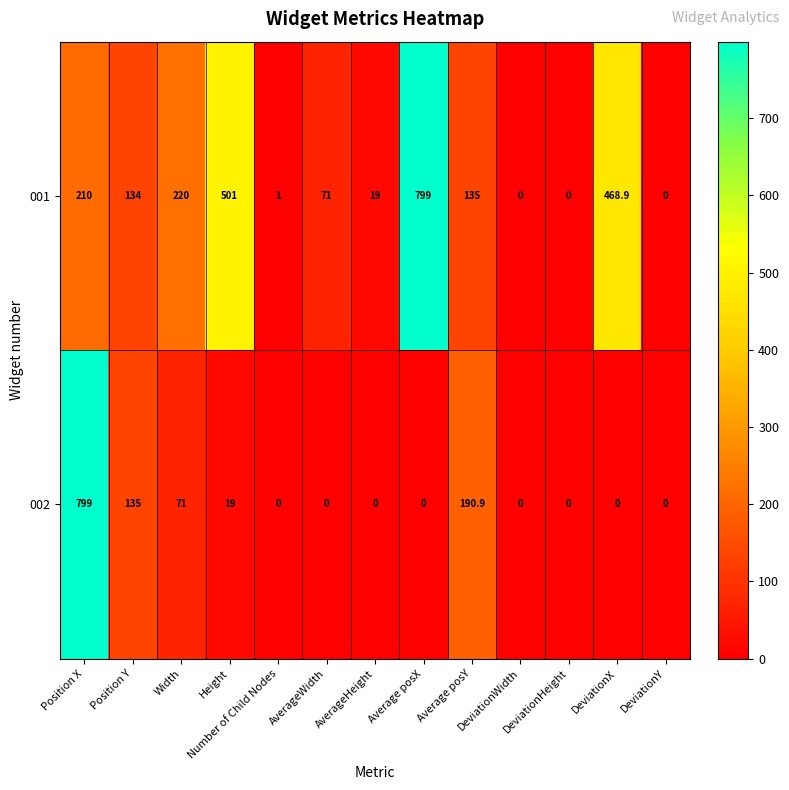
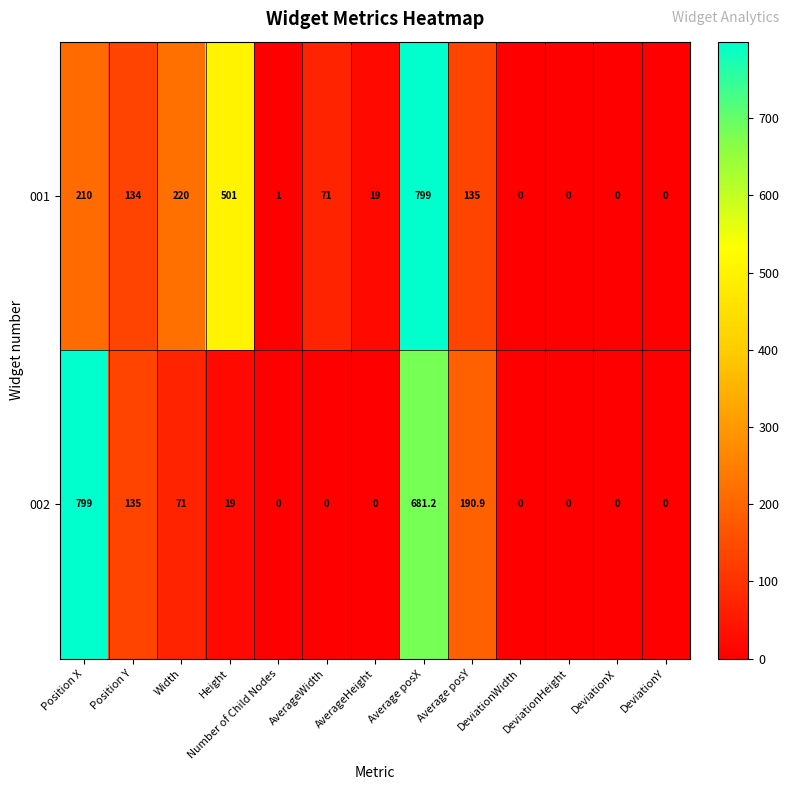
  {
    "001": {
      "Position X": 210,
      "Position Y": 134,
      "Width": 220,
      "Height": 501,
      "Number of Child Nodes": 1,
      "AverageWidth": 71,
      "AverageHeight": 19,
      "Average posX": 799,
      "Average posY": 135,
      "DeviationWidth": 0,
      "DeviationHeight": 0,
-     "DeviationX": 468.9,
+     "DeviationX": 0,
      "DeviationY": 0
    },
    "002": {
      "Position X": 799,
      "Position Y": 135,
      "Width": 71,
      "Height": 19,
      "Number of Child Nodes": 0,
      "AverageWidth": 0,
      "AverageHeight": 0,
-     "Average posX": 0,
+     "Average posX": 681.2,
      "Average posY": 190.9,
      "DeviationWidth": 0,
      "DeviationHeight": 0,
      "DeviationX": 0,
      "DeviationY": 0
    }
  }
